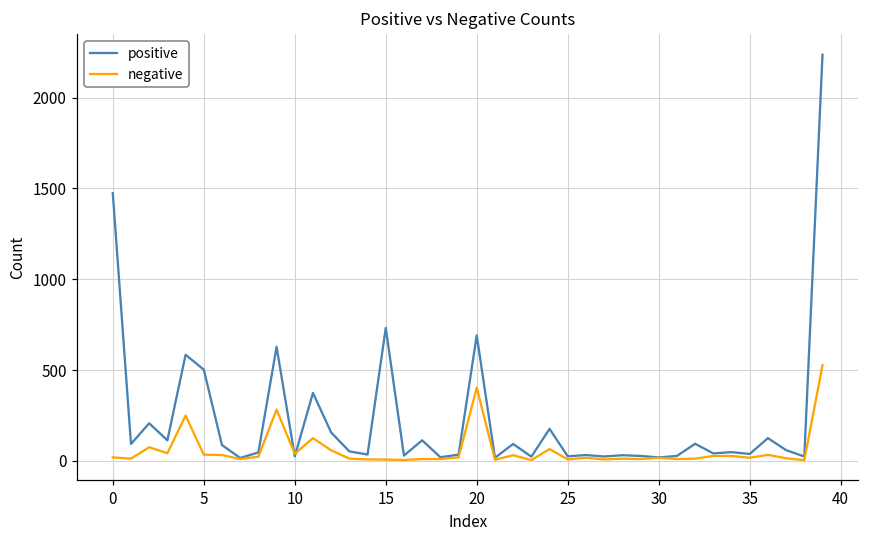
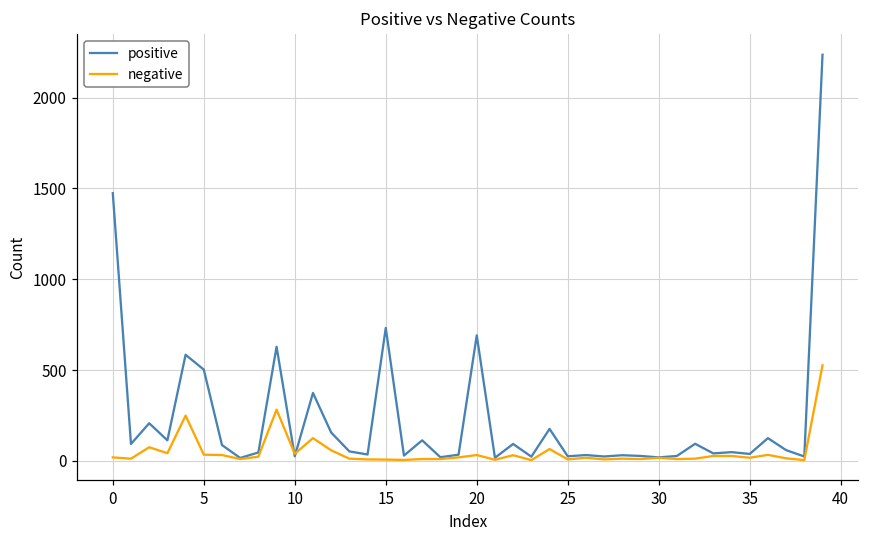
  {
    "positive": {
      "0": 1470,
      "5": 500,
      "15": 730,
      "20": 690,
      "25": 30,
      "35": 40
    },
    "negative": {
      "0": 20,
      "5": 30,
      "15": 10,
-     "20": 400,
+     "20": 30,
      "25": 10,
      "35": 20
    }
  }
